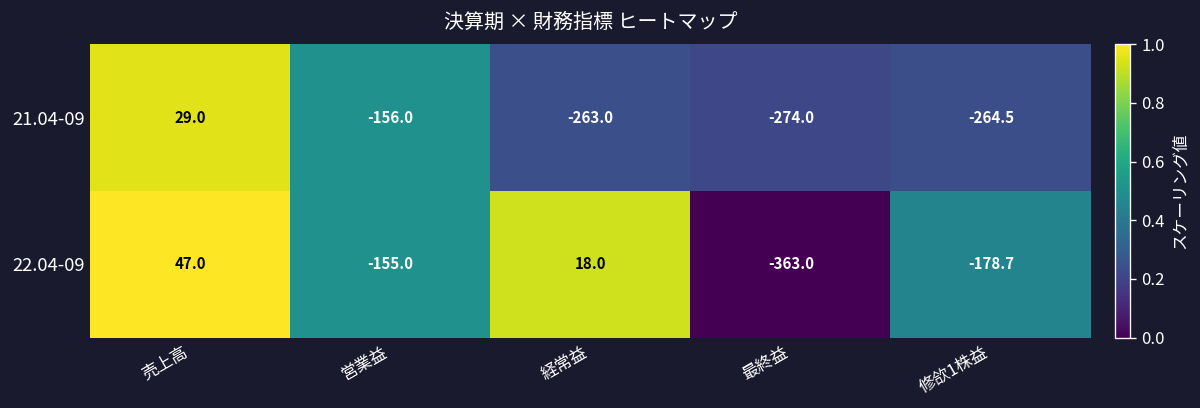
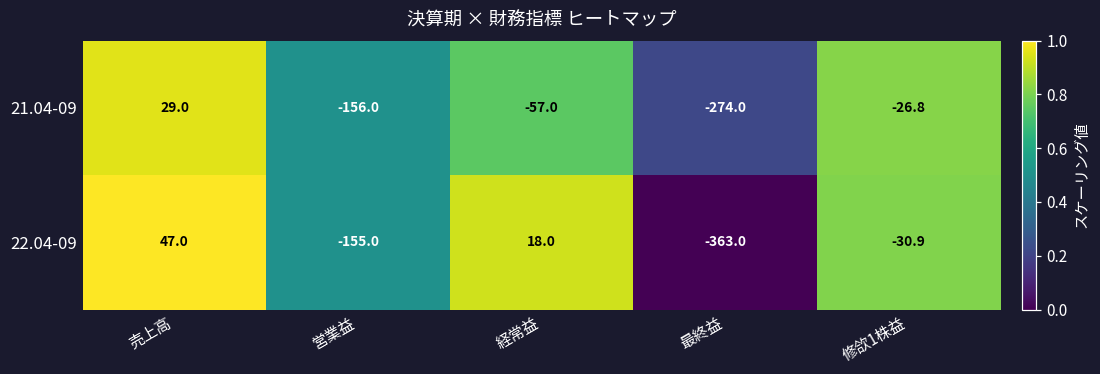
  {
    "21.04-09": {
      "売上高": 29.0,
      "営業益": -156.0,
-     "経常益": -263.0,
+     "経常益": -57.0,
      "最終益": -274.0,
-     "修欱1株益": -264.5
+     "修欱1株益": -26.8
    },
    "22.04-09": {
      "売上高": 47.0,
      "営業益": -155.0,
      "経常益": 18.0,
      "最終益": -363.0,
-     "修欱1株益": -178.7
+     "修欱1株益": -30.9
    }
  }
